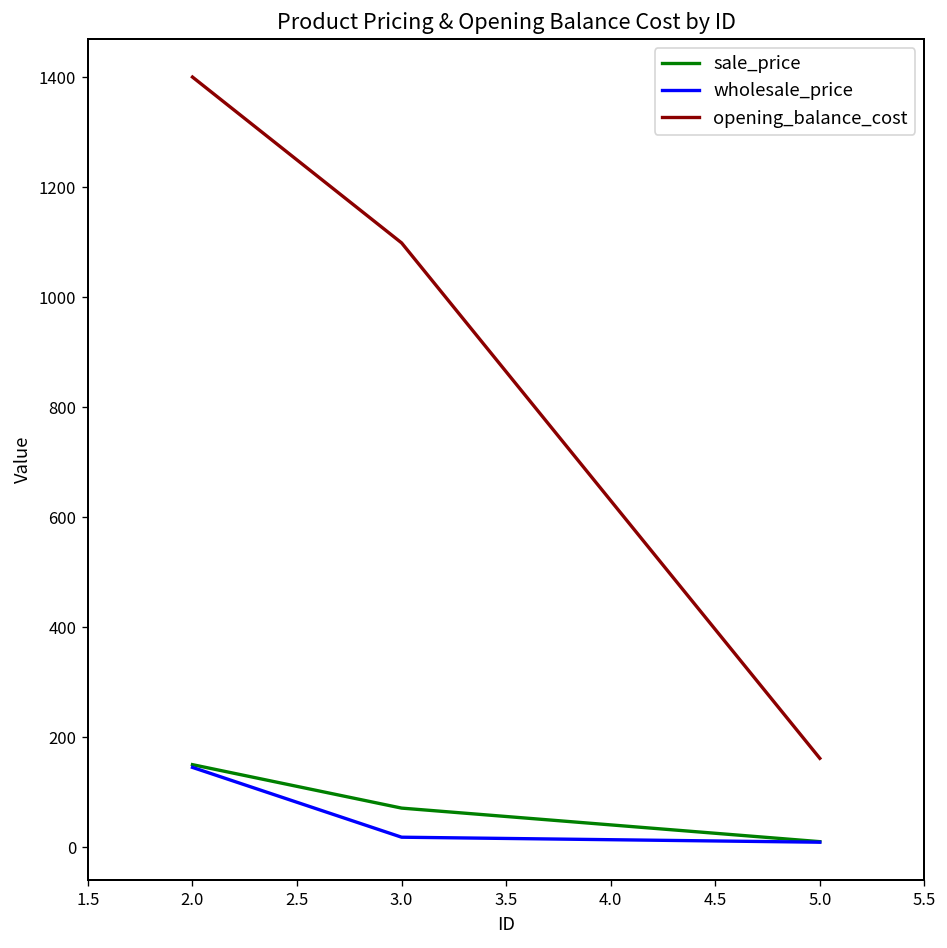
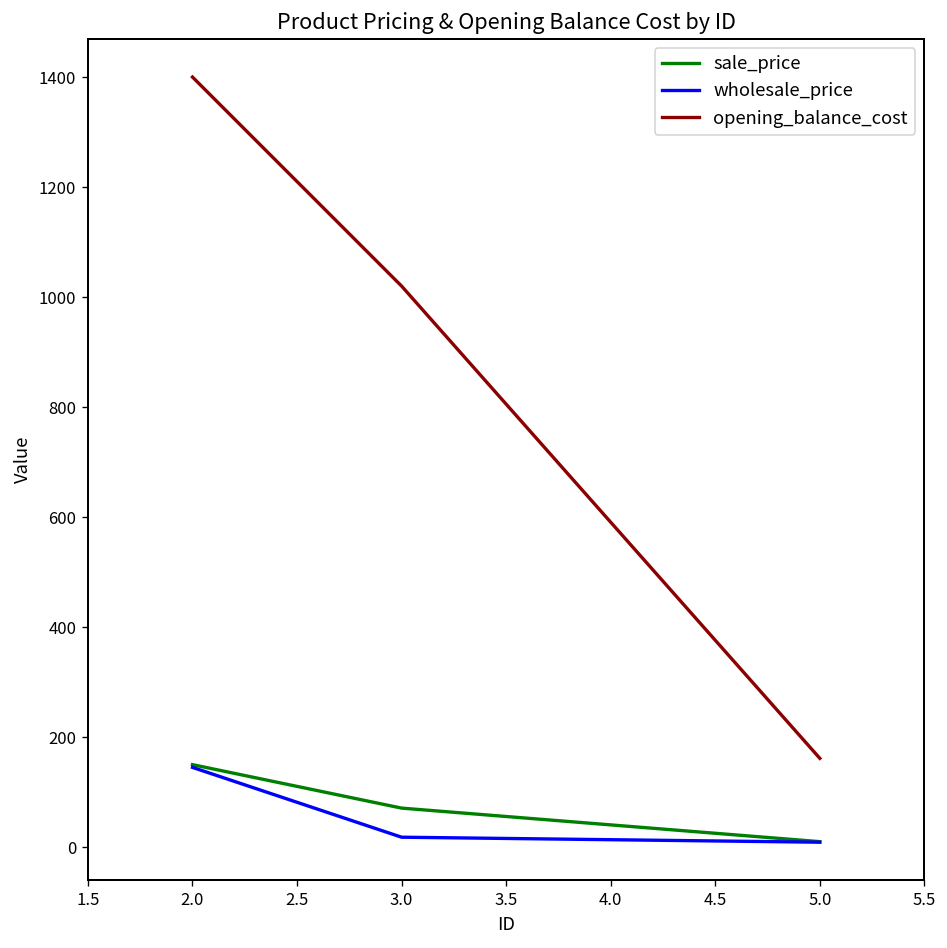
  {
    "sale_price": {
      "3.0": 70
    },
    "wholesale_price": {
      "3.0": 20
    },
    "opening_balance_cost": {
      "2.0": 1400,
-     "3.0": 1100,
+     "3.0": 1020,
      "5.0": 160
    }
  }
